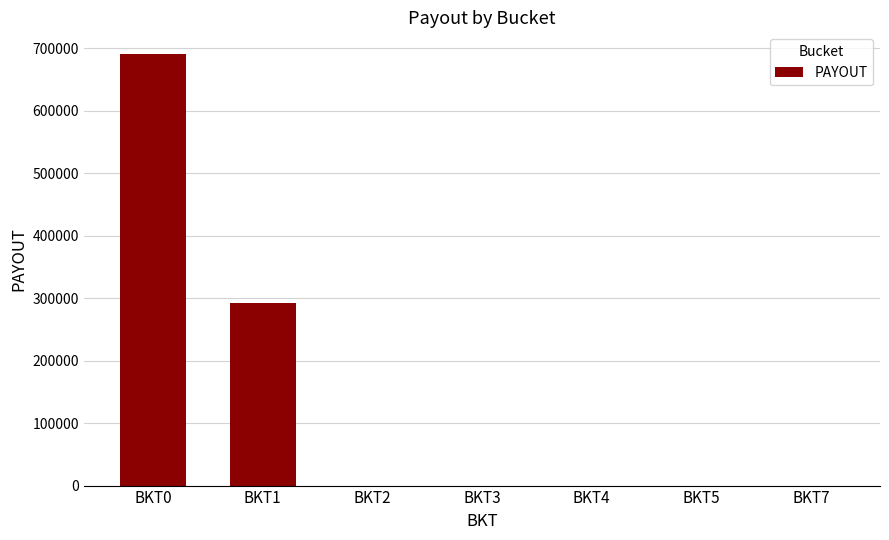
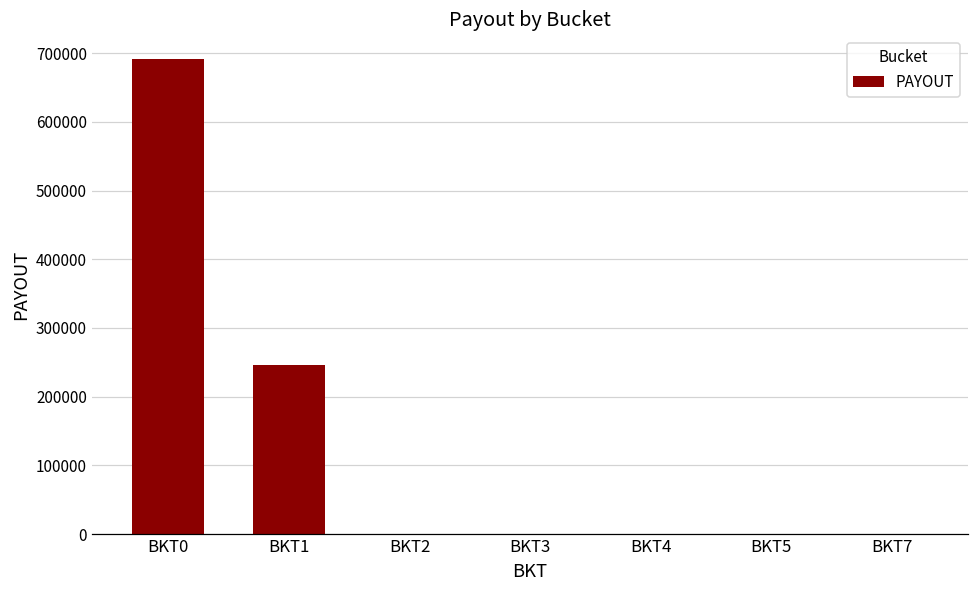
  {
    "BKT0": 690000,
-   "BKT1": 290000,
+   "BKT1": 250000,
    "BKT2": 0,
    "BKT3": 0,
    "BKT4": 0,
    "BKT5": 0,
    "BKT7": 0
  }
